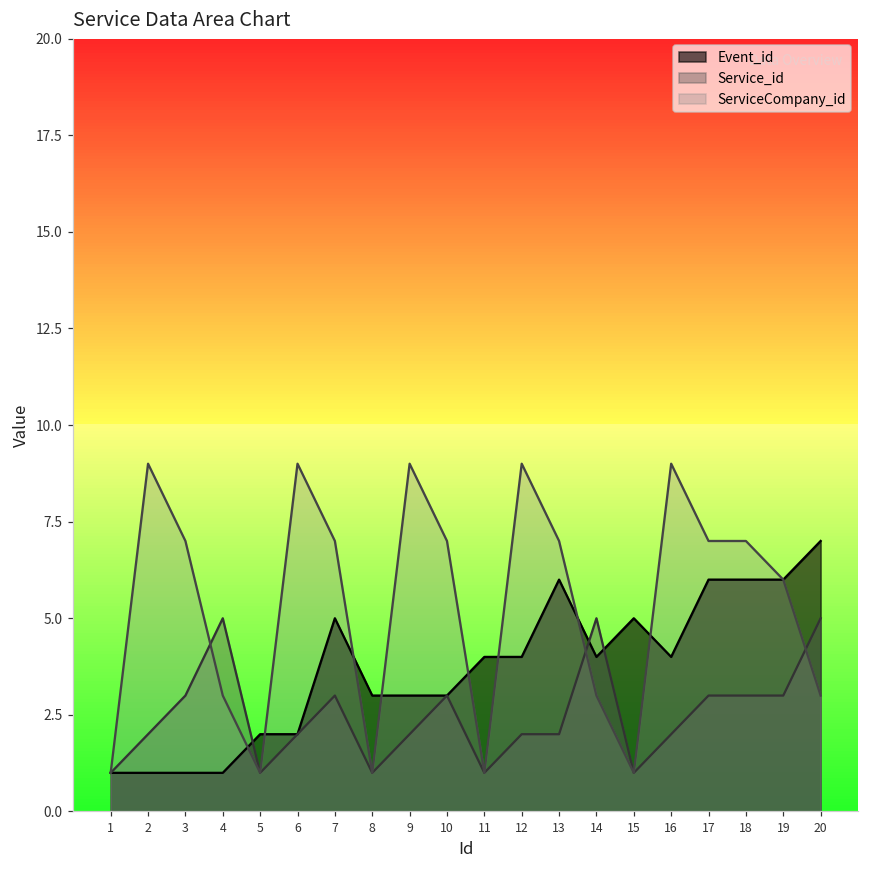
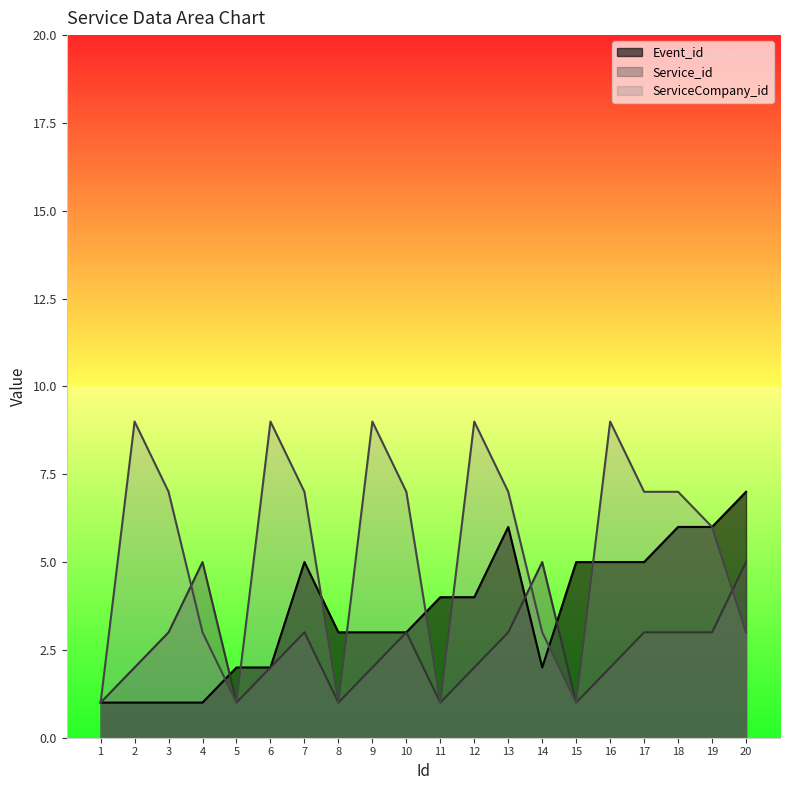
  {
    "Event_id": {
      "2": 1,
      "3": 1,
      "4": 1,
      "5": 2,
      "7": 5,
      "8": 3,
      "9": 3,
      "11": 4,
      "12": 4,
      "13": 6,
-     "14": 4,
+     "14": 2,
      "15": 5,
-     "16": 4,
-     "17": 6,
+     "16": 5,
+     "17": 5,
      "18": 6,
      "20": 7
    },
    "Service_id": {
      "2": 2,
      "3": 3,
      "4": 5,
      "7": 3,
      "9": 2,
      "12": 2,
-     "13": 2,
+     "13": 3,
      "14": 5,
      "16": 2,
      "17": 3,
      "18": 3,
      "19": 3,
      "20": 5
    },
    "ServiceCompany_id": {
      "2": 9,
      "3": 7,
      "4": 3,
      "6": 9,
      "7": 7,
      "9": 9,
      "10": 7,
      "12": 9,
      "13": 7,
      "14": 3,
      "16": 9,
      "17": 7,
      "18": 7,
      "20": 3
    }
  }
